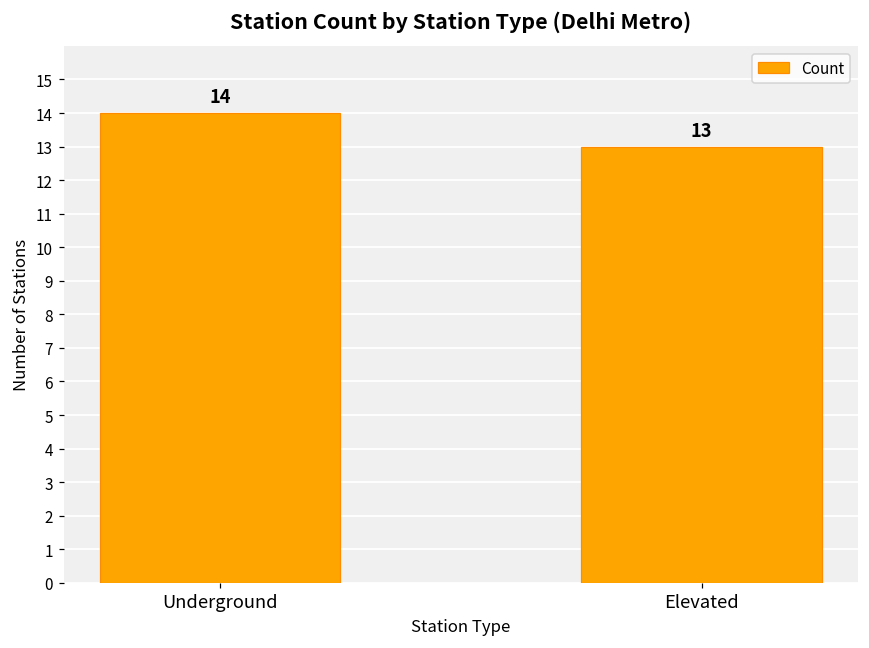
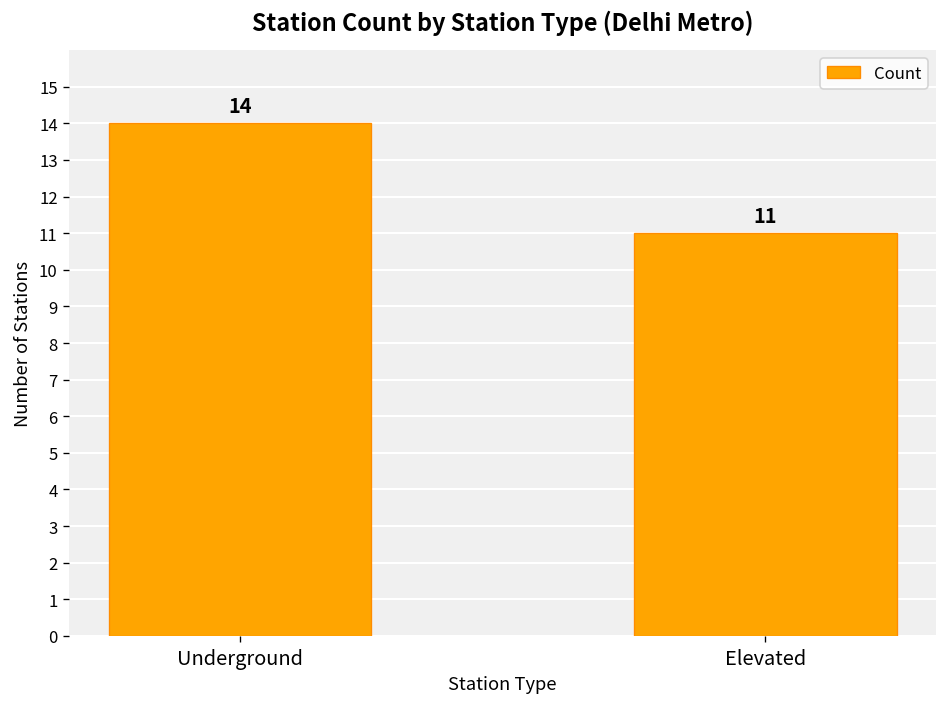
  {
    "Underground": 14,
-   "Elevated": 13
+   "Elevated": 11
  }
